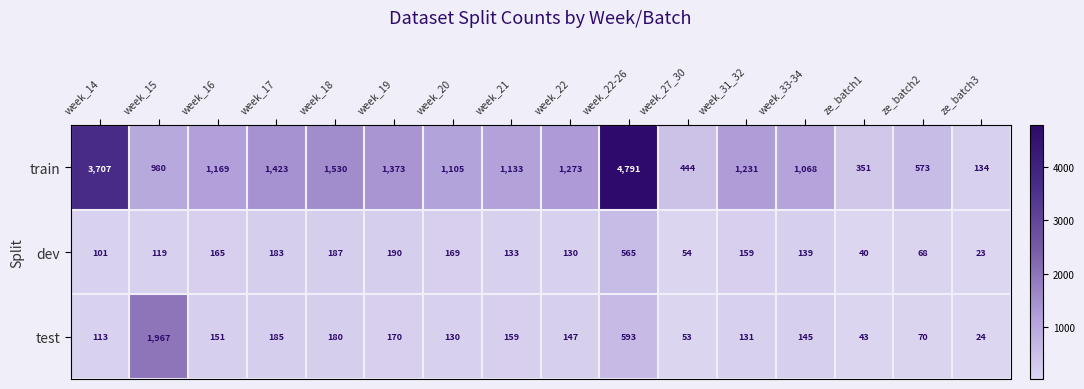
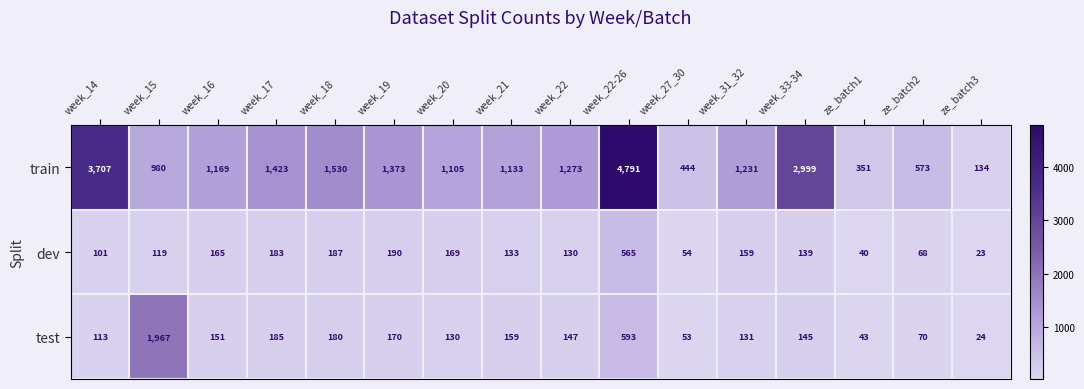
  {
    "train": {
      "week_14": "3,707",
      "week_15": "980",
      "week_16": "1,169",
      "week_17": "1,423",
      "week_18": "1,530",
      "week_19": "1,373",
      "week_20": "1,105",
      "week_21": "1,133",
      "week_22": "1,273",
      "week_22-26": "4,791",
      "week_27_30": "444",
      "week_31_32": "1,231",
-     "week_33-34": "1,068",
+     "week_33-34": "2,999",
      "ze_batch1": "351",
      "ze_batch2": "573",
      "ze_batch3": "134"
    },
    "dev": {
      "week_14": "101",
      "week_15": "119",
      "week_16": "165",
      "week_17": "183",
      "week_18": "187",
      "week_19": "190",
      "week_20": "169",
      "week_21": "133",
      "week_22": "130",
      "week_22-26": "565",
      "week_27_30": "54",
      "week_31_32": "159",
      "week_33-34": "139",
      "ze_batch1": "40",
      "ze_batch2": "68",
      "ze_batch3": "23"
    },
    "test": {
      "week_14": "113",
      "week_15": "1,967",
      "week_16": "151",
      "week_17": "185",
      "week_18": "180",
      "week_19": "170",
      "week_20": "130",
      "week_21": "159",
      "week_22": "147",
      "week_22-26": "593",
      "week_27_30": "53",
      "week_31_32": "131",
      "week_33-34": "145",
      "ze_batch1": "43",
      "ze_batch2": "70",
      "ze_batch3": "24"
    }
  }
